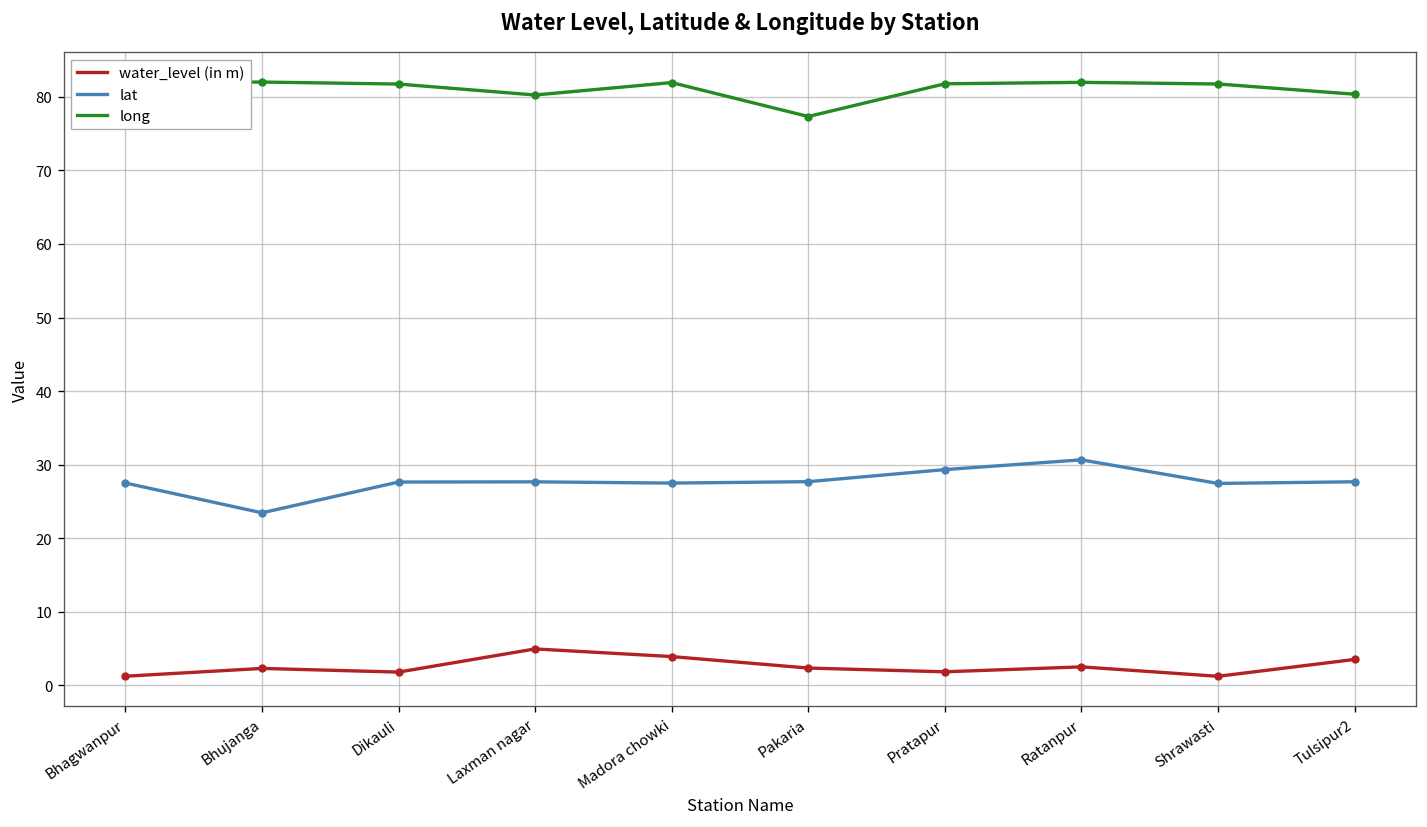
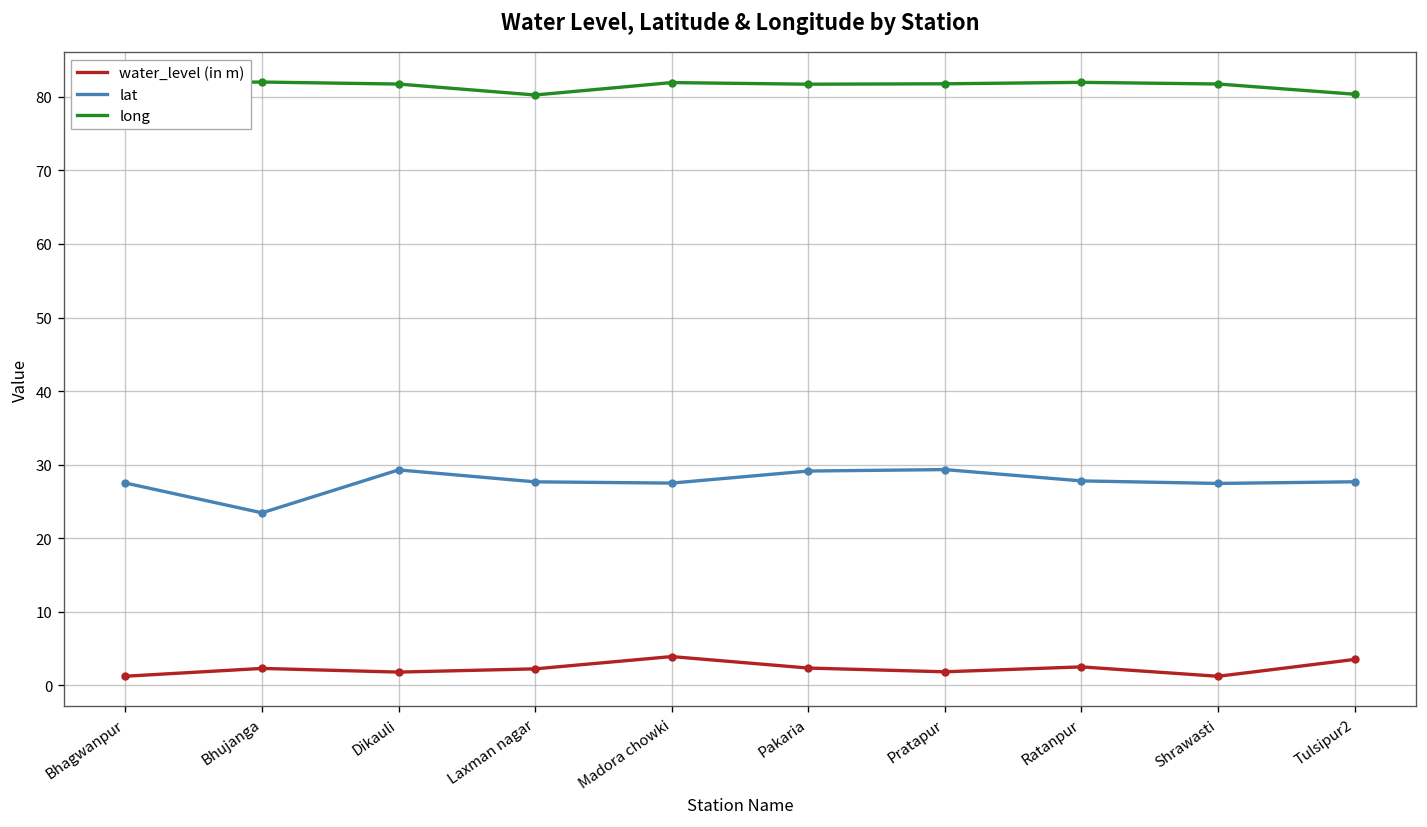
  {
    "water_level (in m)": {
      "Bhagwanpur": 1,
      "Bhujanga": 2,
      "Dikauli": 2,
-     "Laxman nagar": 5,
+     "Laxman nagar": 2,
      "Madora chowki": 4,
      "Pakaria": 2,
      "Pratapur": 2,
      "Ratanpur": 3,
      "Shrawasti": 1,
      "Tulsipur2": 4
    },
    "lat": {
      "Bhagwanpur": 28,
      "Bhujanga": 23,
-     "Dikauli": 28,
+     "Dikauli": 29,
      "Laxman nagar": 28,
      "Madora chowki": 28,
-     "Pakaria": 28,
+     "Pakaria": 29,
      "Pratapur": 29,
-     "Ratanpur": 31,
+     "Ratanpur": 28,
      "Shrawasti": 27,
      "Tulsipur2": 28
    },
    "long": {
      "Bhujanga": 82,
      "Dikauli": 82,
      "Laxman nagar": 80,
      "Madora chowki": 82,
-     "Pakaria": 77,
+     "Pakaria": 82,
      "Pratapur": 82,
      "Ratanpur": 82,
      "Shrawasti": 82,
      "Tulsipur2": 80
    }
  }
